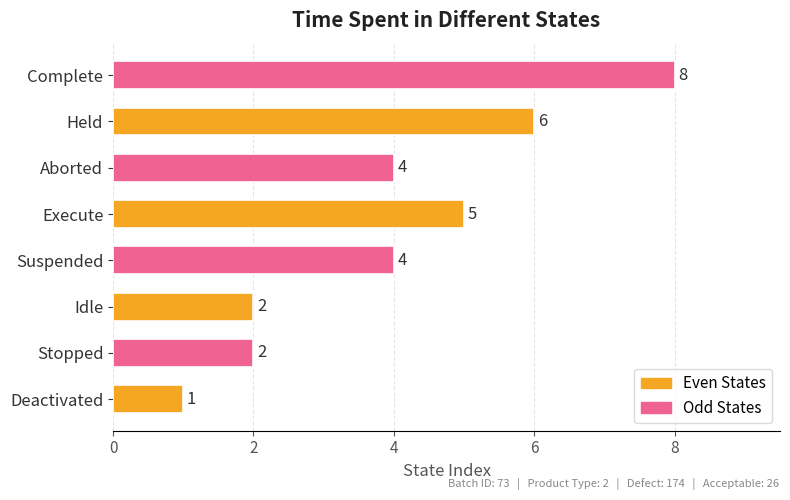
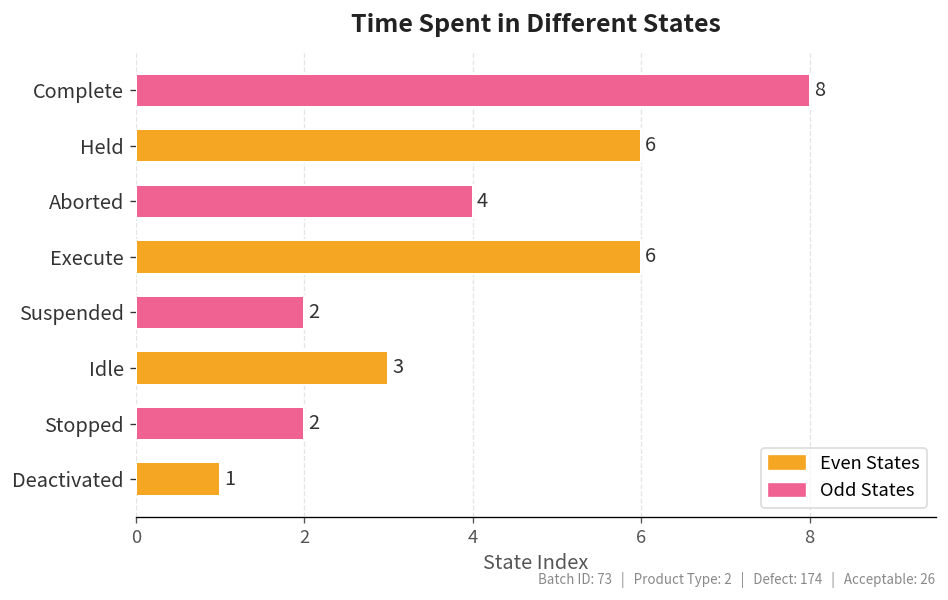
  {
    "Complete": 8,
    "Held": 6,
    "Aborted": 4,
-   "Execute": 5,
-   "Suspended": 4,
-   "Idle": 2,
+   "Execute": 6,
+   "Suspended": 2,
+   "Idle": 3,
    "Stopped": 2,
    "Deactivated": 1
  }
